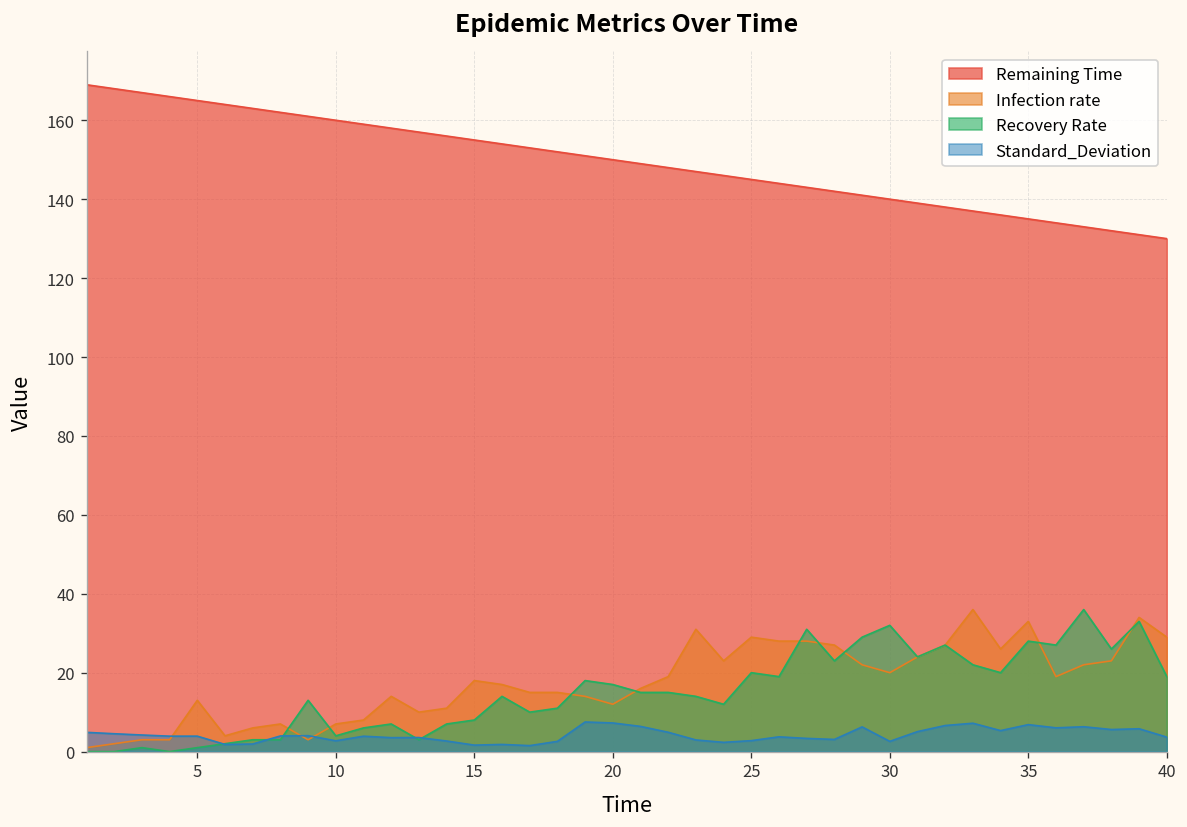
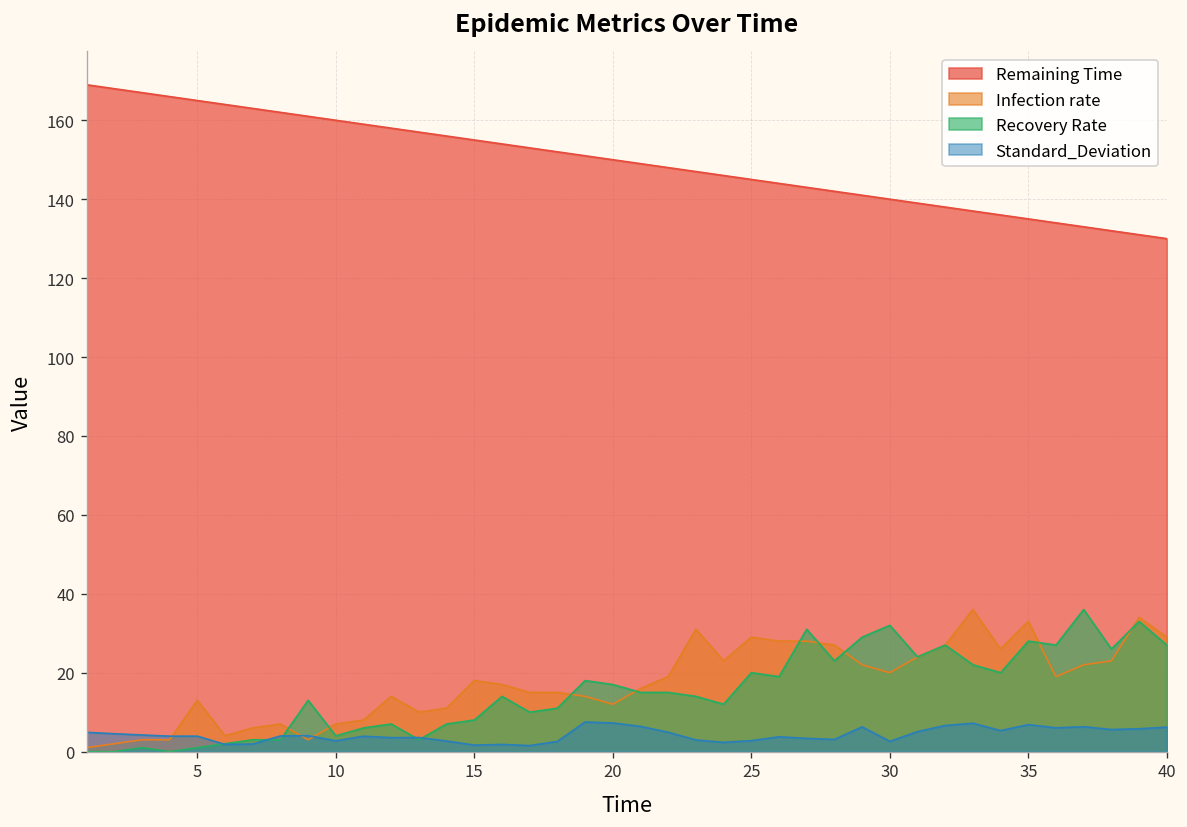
  {
    "Recovery Rate": {
      "5": 1,
      "10": 4,
      "15": 8,
      "20": 17,
      "25": 20,
      "30": 32,
      "35": 28,
-     "40": 19
+     "40": 27
    },
    "Standard_Deviation": {
      "5": 4,
      "10": 3,
      "15": 2,
      "20": 7,
      "25": 3,
      "30": 3,
      "35": 7,
-     "40": 4
+     "40": 6
    }
  }
